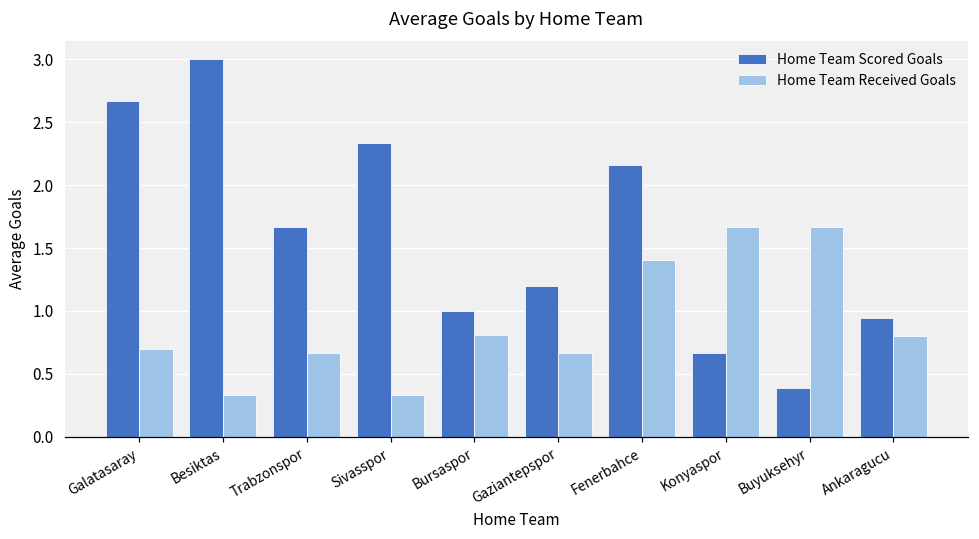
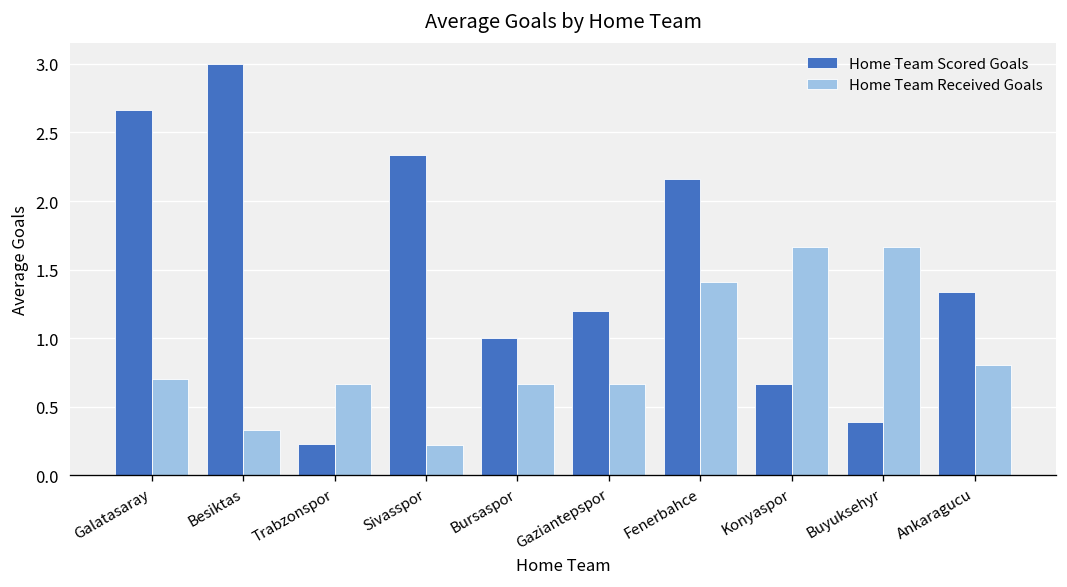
  {
    "Home Team Scored Goals": {
      "Galatasaray": 2.67,
      "Besiktas": 3.00,
-     "Trabzonspor": 1.67,
+     "Trabzonspor": 0.23,
      "Sivasspor": 2.33,
      "Bursaspor": 1.00,
      "Gaziantepspor": 1.20,
      "Fenerbahce": 2.16,
      "Konyaspor": 0.67,
      "Buyuksehyr": 0.39,
-     "Ankaragucu": 0.94
+     "Ankaragucu": 1.33
    },
    "Home Team Received Goals": {
      "Galatasaray": 0.70,
      "Besiktas": 0.33,
      "Trabzonspor": 0.67,
-     "Sivasspor": 0.33,
-     "Bursaspor": 0.81,
+     "Sivasspor": 0.22,
+     "Bursaspor": 0.67,
      "Gaziantepspor": 0.67,
      "Fenerbahce": 1.41,
      "Konyaspor": 1.67,
      "Buyuksehyr": 1.67,
      "Ankaragucu": 0.80
    }
  }
